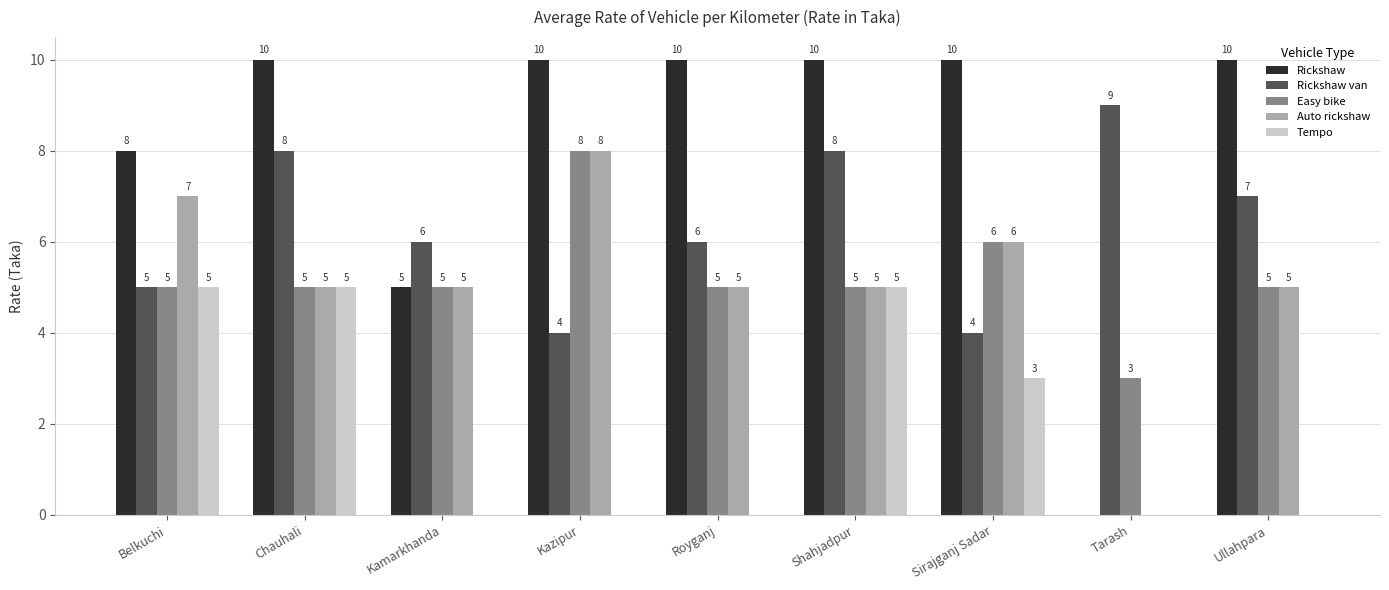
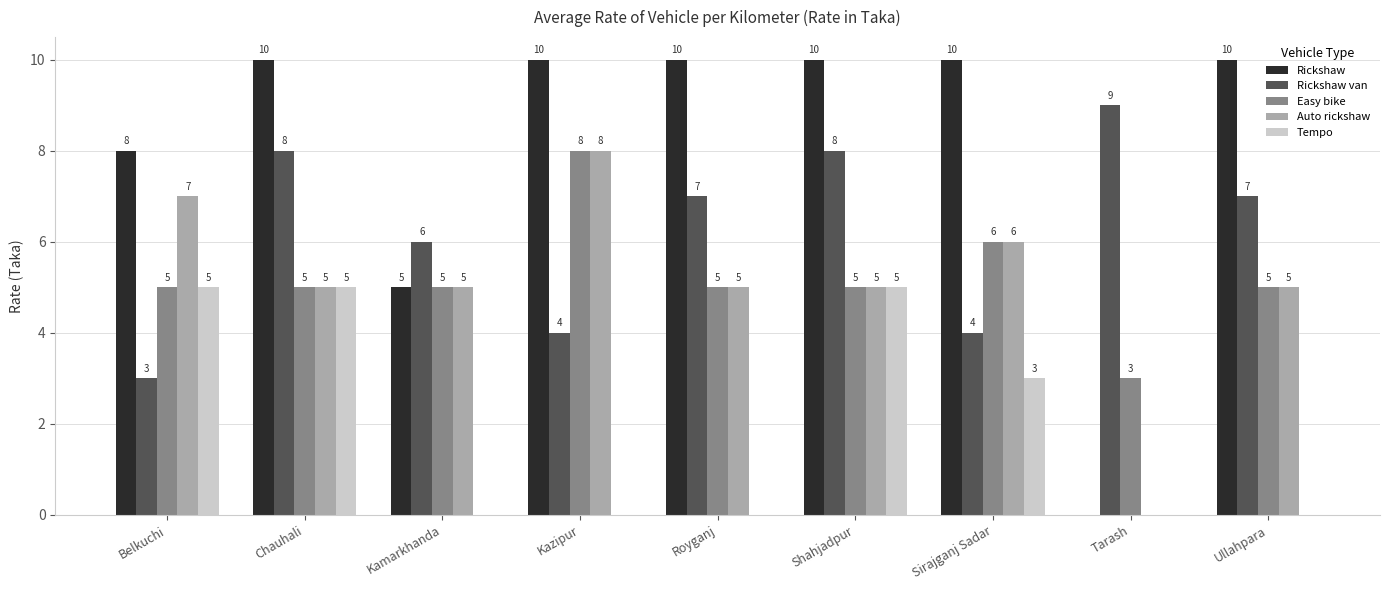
  {
    "Rickshaw": {
      "Belkuchi": 8,
      "Chauhali": 10,
      "Kamarkhanda": 5,
      "Kazipur": 10,
      "Royganj": 10,
      "Shahjadpur": 10,
      "Sirajganj Sadar": 10,
      "Ullahpara": 10
    },
    "Rickshaw van": {
-     "Belkuchi": 5,
+     "Belkuchi": 3,
      "Chauhali": 8,
      "Kamarkhanda": 6,
      "Kazipur": 4,
-     "Royganj": 6,
+     "Royganj": 7,
      "Shahjadpur": 8,
      "Sirajganj Sadar": 4,
      "Tarash": 9,
      "Ullahpara": 7
    }
  }
